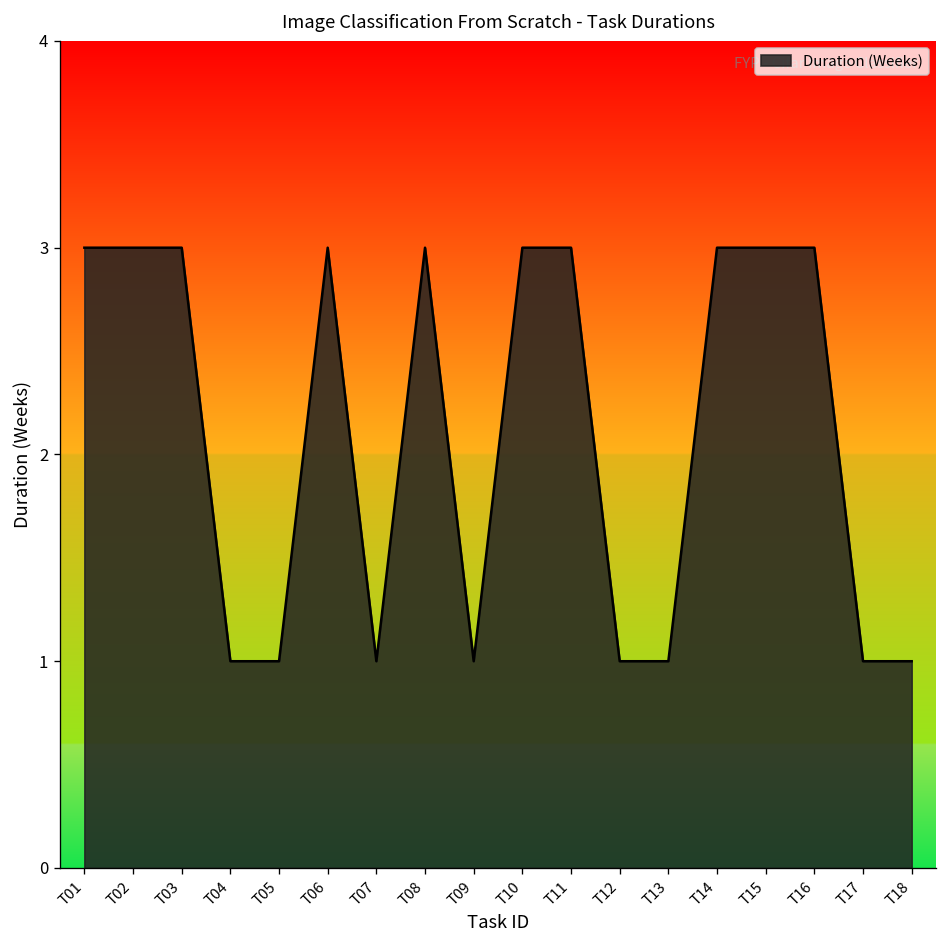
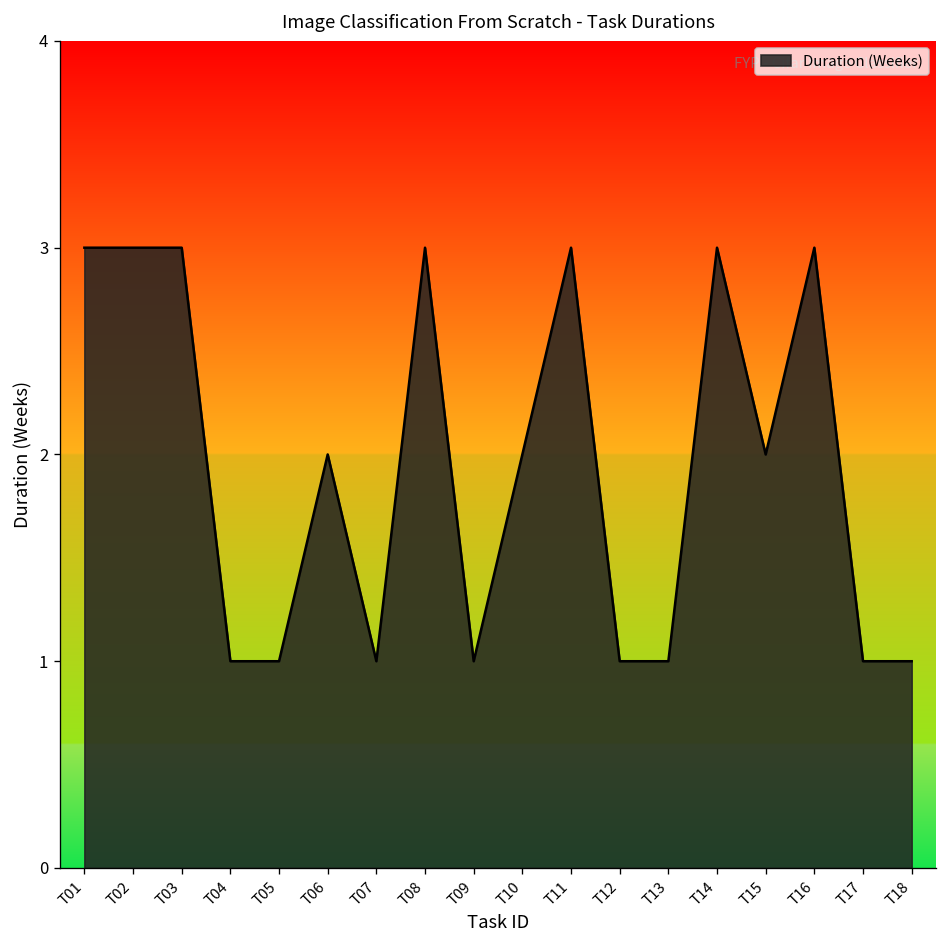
  {
    "T01": 3,
    "T02": 3,
    "T03": 3,
    "T04": 1,
    "T05": 1,
-   "T06": 3,
+   "T06": 2,
    "T07": 1,
    "T08": 3,
    "T09": 1,
-   "T10": 3,
+   "T10": 2,
    "T11": 3,
    "T12": 1,
    "T13": 1,
    "T14": 3,
-   "T15": 3,
+   "T15": 2,
    "T16": 3,
    "T17": 1,
    "T18": 1
  }
